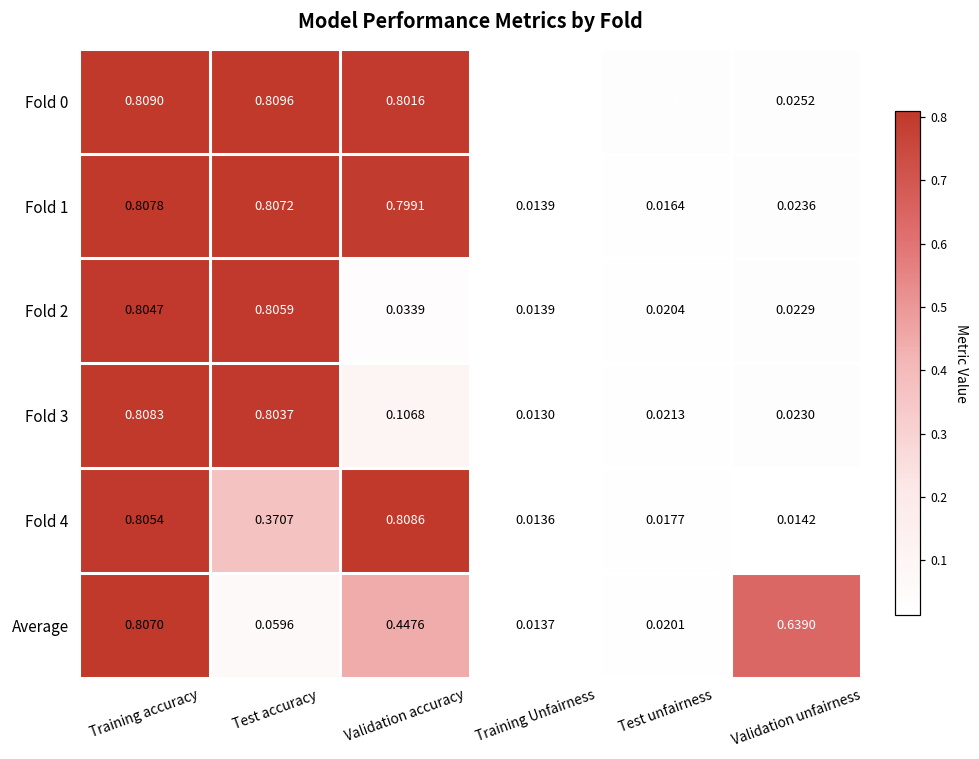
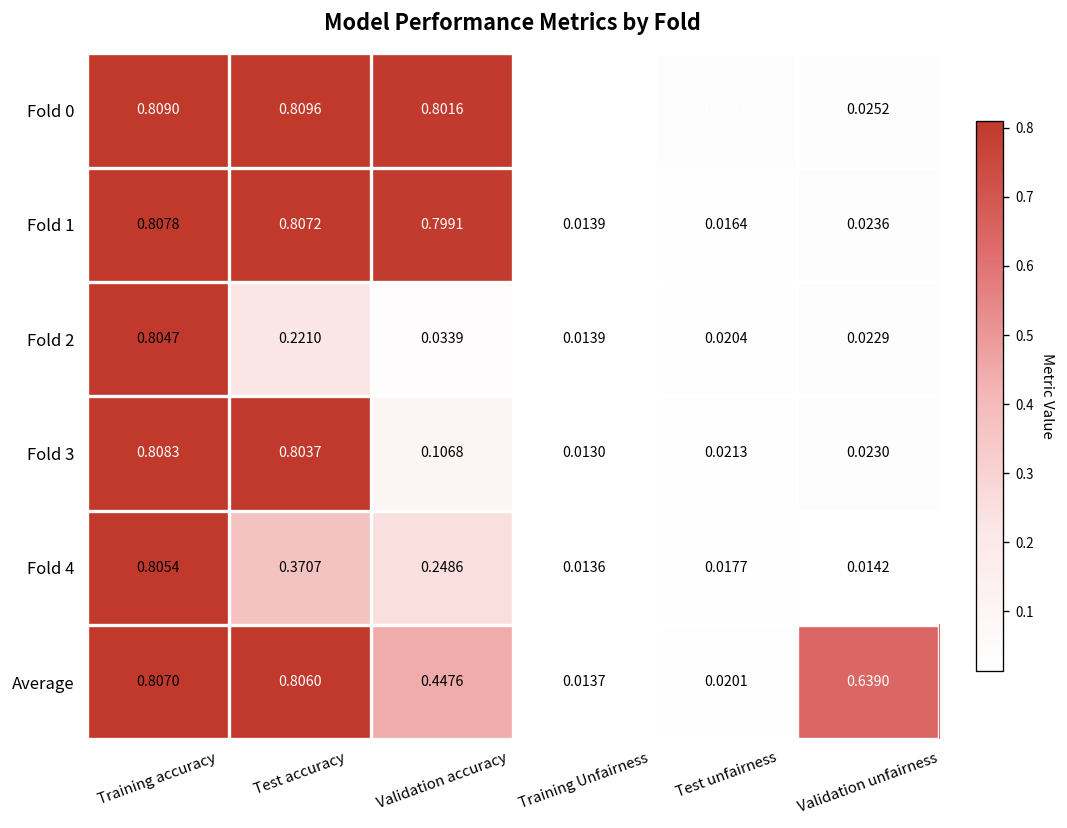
  {
    "Fold 0": {
      "Training accuracy": 0.8090,
      "Test accuracy": 0.8096,
      "Validation accuracy": 0.8016,
      "Validation unfairness": 0.0252
    },
    "Fold 1": {
      "Training accuracy": 0.8078,
      "Test accuracy": 0.8072,
      "Validation accuracy": 0.7991,
      "Training Unfairness": 0.0139,
      "Test unfairness": 0.0164,
      "Validation unfairness": 0.0236
    },
    "Fold 2": {
      "Training accuracy": 0.8047,
-     "Test accuracy": 0.8059,
+     "Test accuracy": 0.2210,
      "Validation accuracy": 0.0339,
      "Training Unfairness": 0.0139,
      "Test unfairness": 0.0204,
      "Validation unfairness": 0.0229
    },
    "Fold 3": {
      "Training accuracy": 0.8083,
      "Test accuracy": 0.8037,
      "Validation accuracy": 0.1068,
      "Training Unfairness": 0.0130,
      "Test unfairness": 0.0213,
      "Validation unfairness": 0.0230
    },
    "Fold 4": {
      "Training accuracy": 0.8054,
      "Test accuracy": 0.3707,
-     "Validation accuracy": 0.8086,
+     "Validation accuracy": 0.2486,
      "Training Unfairness": 0.0136,
      "Test unfairness": 0.0177,
      "Validation unfairness": 0.0142
    },
    "Average": {
      "Training accuracy": 0.8070,
-     "Test accuracy": 0.0596,
+     "Test accuracy": 0.8060,
      "Validation accuracy": 0.4476,
      "Training Unfairness": 0.0137,
      "Test unfairness": 0.0201,
      "Validation unfairness": 0.6390
    }
  }
